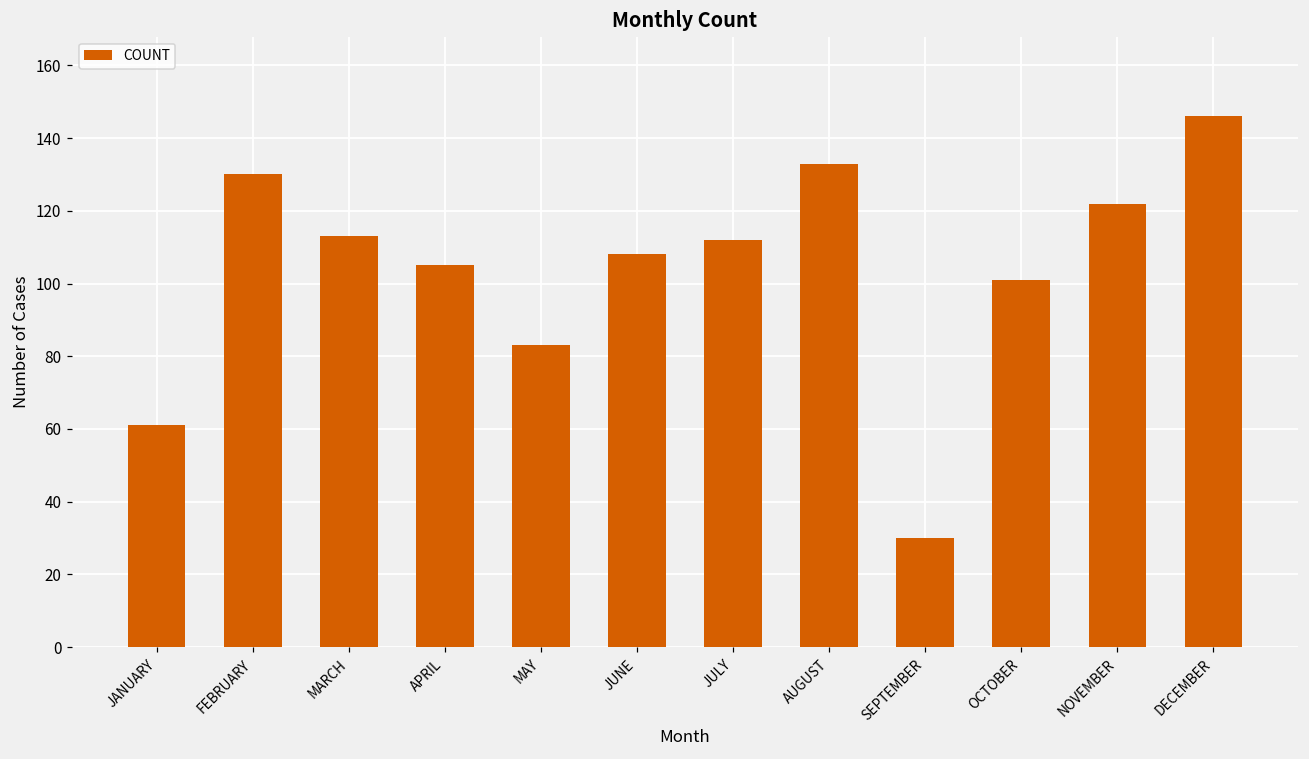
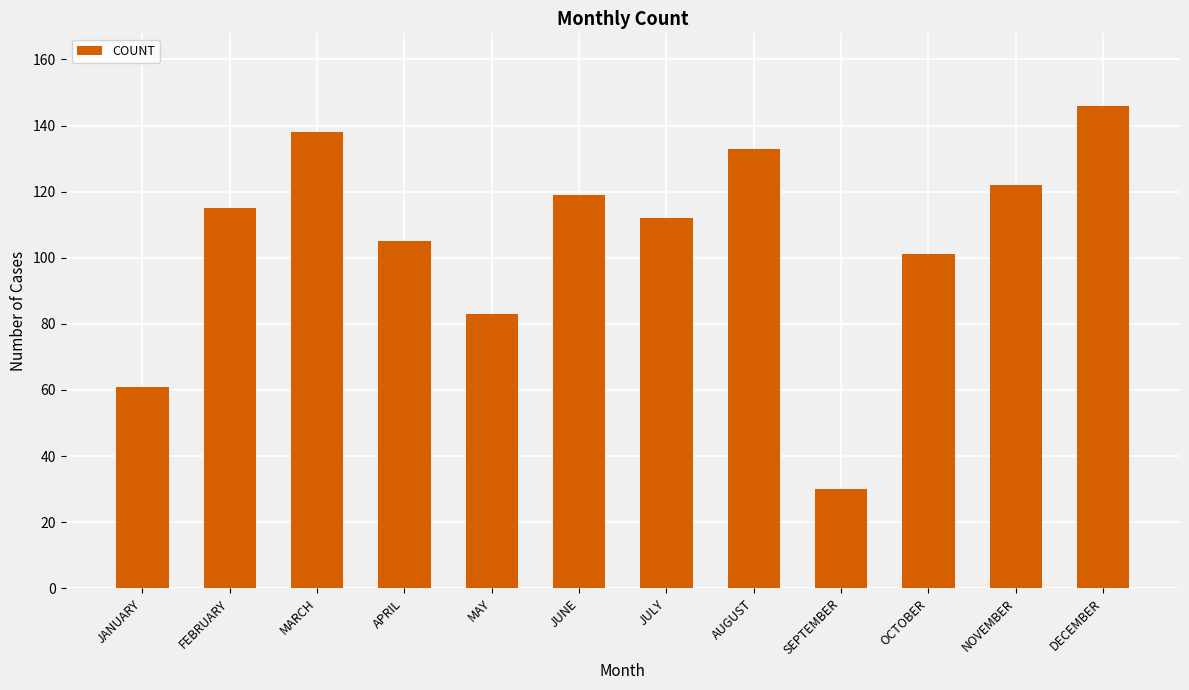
  {
    "JANUARY": 61,
-   "FEBRUARY": 130,
-   "MARCH": 113,
+   "FEBRUARY": 115,
+   "MARCH": 138,
    "APRIL": 105,
    "MAY": 83,
-   "JUNE": 108,
+   "JUNE": 119,
    "JULY": 112,
    "AUGUST": 133,
    "SEPTEMBER": 30,
    "OCTOBER": 101,
    "NOVEMBER": 122,
    "DECEMBER": 146
  }
